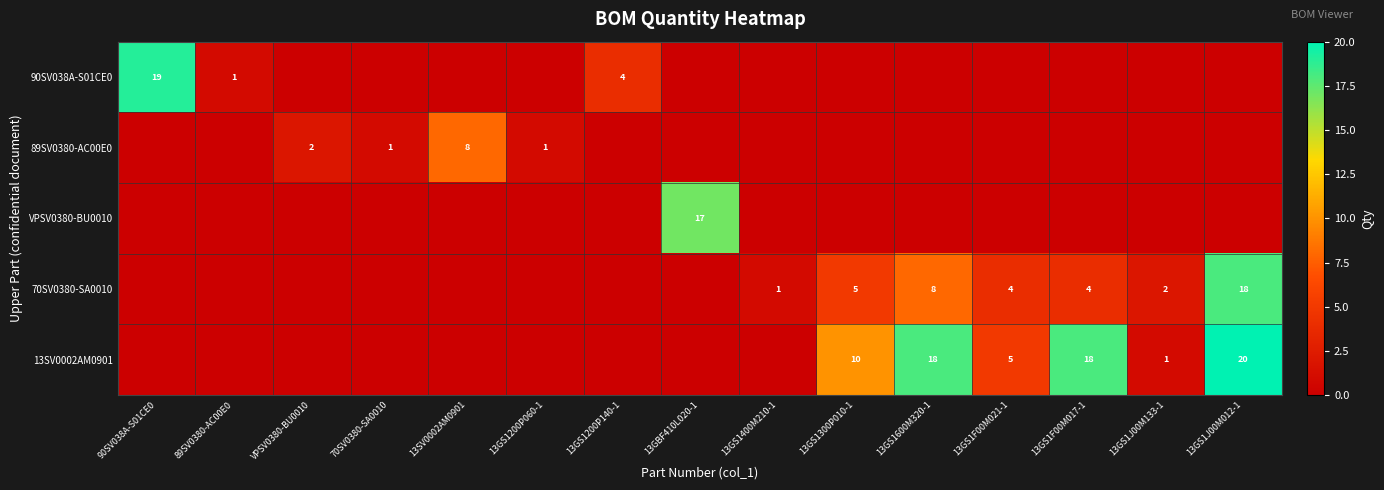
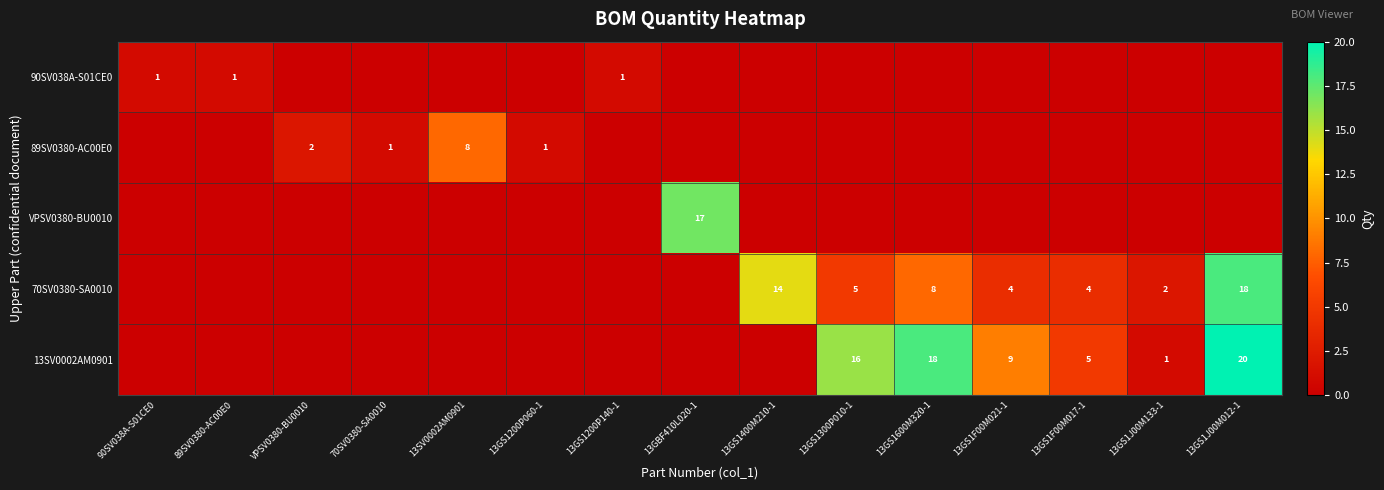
  {
    "90SV038A-S01CE0": {
-     "90SV038A-S01CE0": 19,
-     "13GS1200P140-1": 4
+     "90SV038A-S01CE0": 1,
+     "13GS1200P140-1": 1
    },
    "70SV0380-SA0010": {
-     "13GS1400M210-1": 1
+     "13GS1400M210-1": 14
    },
    "13SV0002AM0901": {
-     "13GS1300P010-1": 10,
-     "13GS1F00M021-1": 5,
-     "13GS1F00M017-1": 18
+     "13GS1300P010-1": 16,
+     "13GS1F00M021-1": 9,
+     "13GS1F00M017-1": 5
    }
  }
